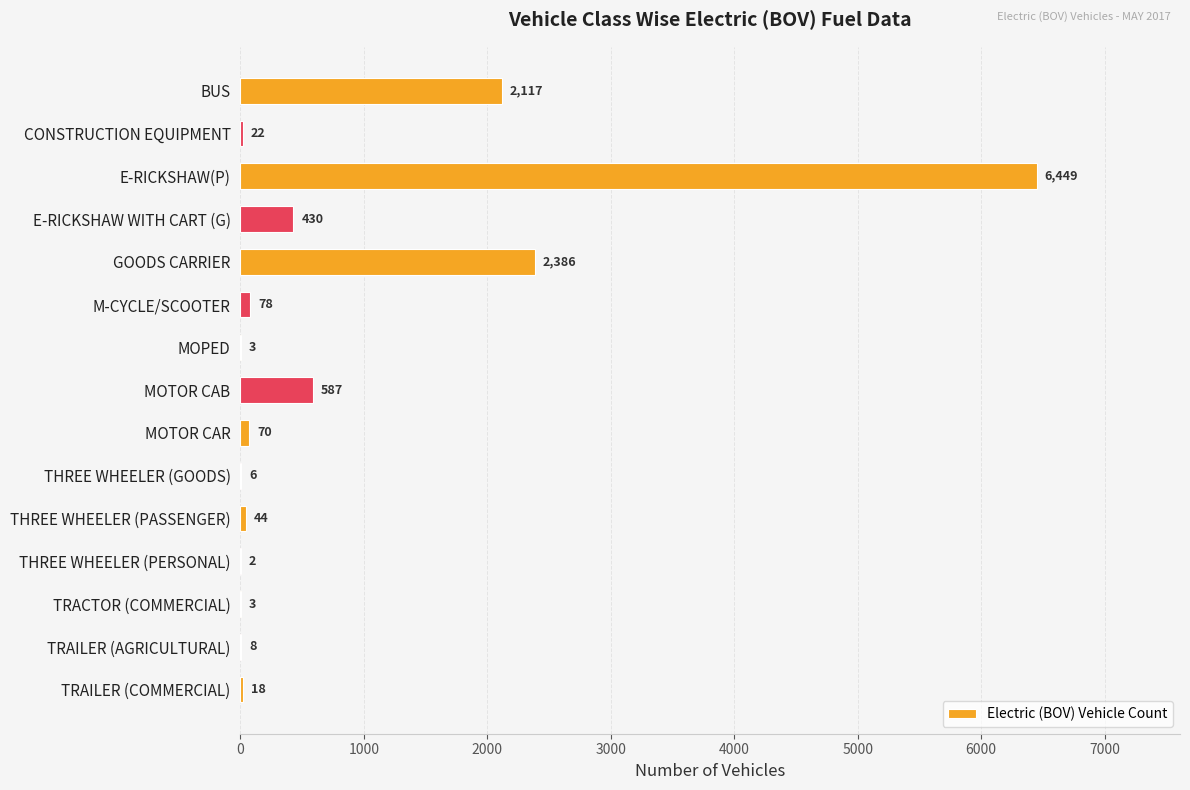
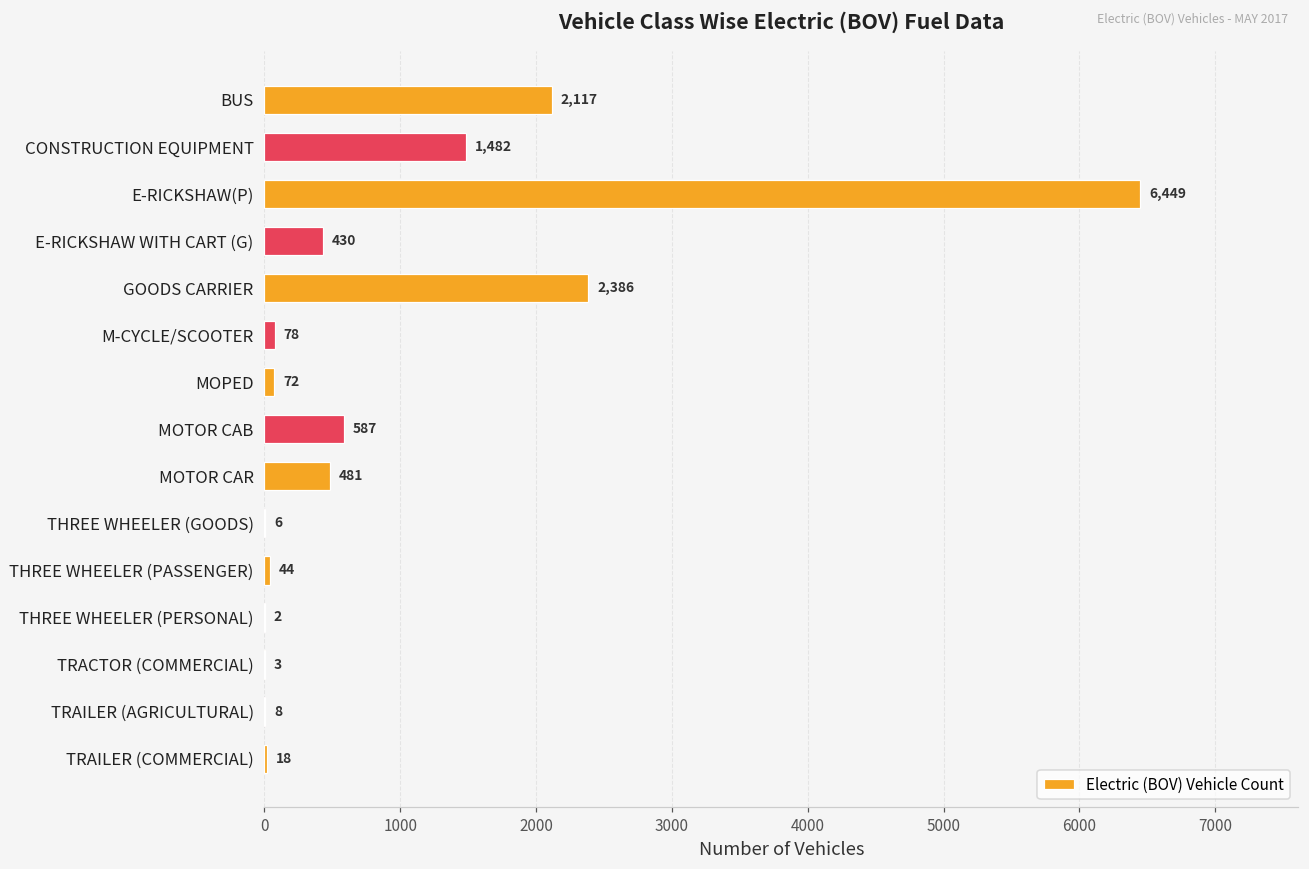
  {
    "BUS": "2,117",
-   "CONSTRUCTION EQUIPMENT": "22",
+   "CONSTRUCTION EQUIPMENT": "1,482",
    "E-RICKSHAW(P)": "6,449",
    "E-RICKSHAW WITH CART (G)": "430",
    "GOODS CARRIER": "2,386",
    "M-CYCLE/SCOOTER": "78",
-   "MOPED": "3",
+   "MOPED": "72",
    "MOTOR CAB": "587",
-   "MOTOR CAR": "70",
+   "MOTOR CAR": "481",
    "THREE WHEELER (GOODS)": "6",
    "THREE WHEELER (PASSENGER)": "44",
    "THREE WHEELER (PERSONAL)": "2",
    "TRACTOR (COMMERCIAL)": "3",
    "TRAILER (AGRICULTURAL)": "8",
    "TRAILER (COMMERCIAL)": "18"
  }
